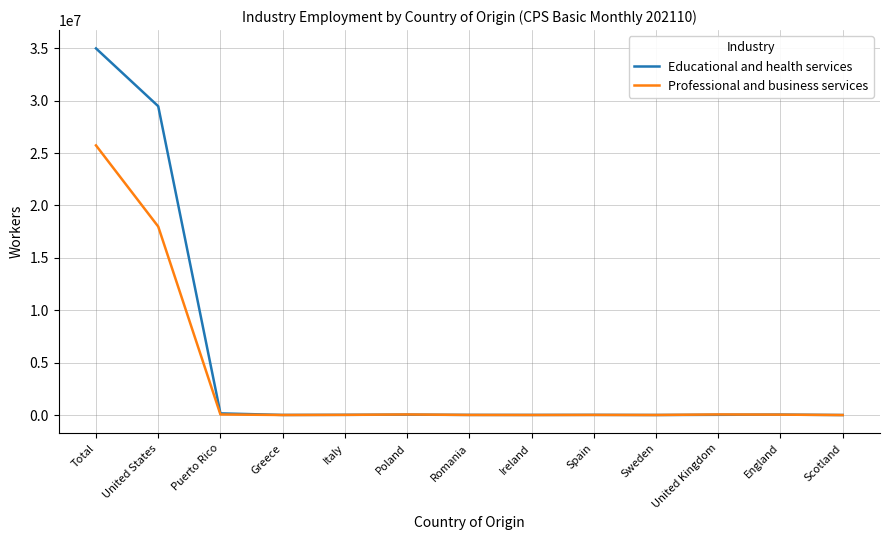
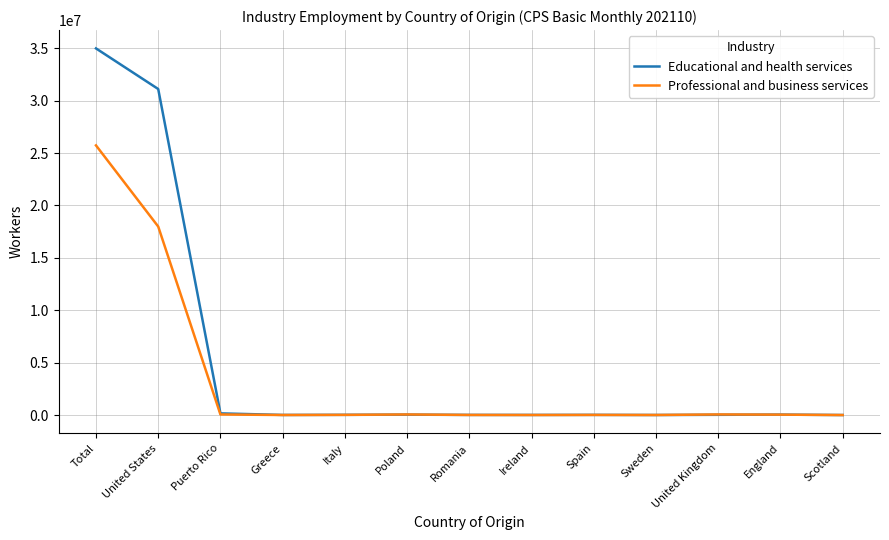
  {
    "Educational and health services": {
      "Total": 35000000,
-     "United States": 29500000
+     "United States": 31100000
    },
    "Professional and business services": {
      "Total": 25700000,
      "United States": 18000000
    }
  }
